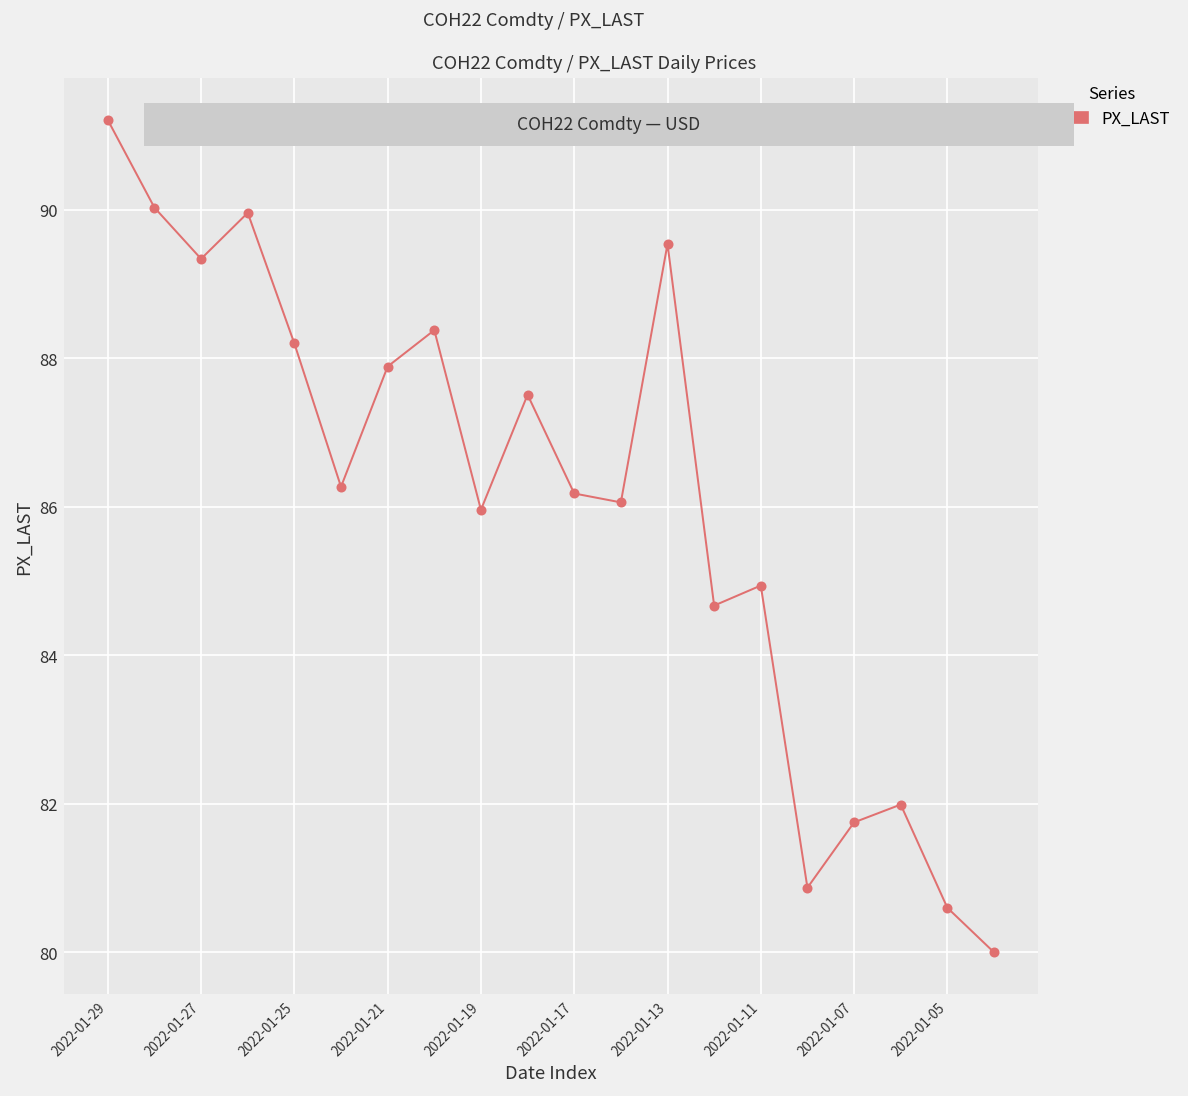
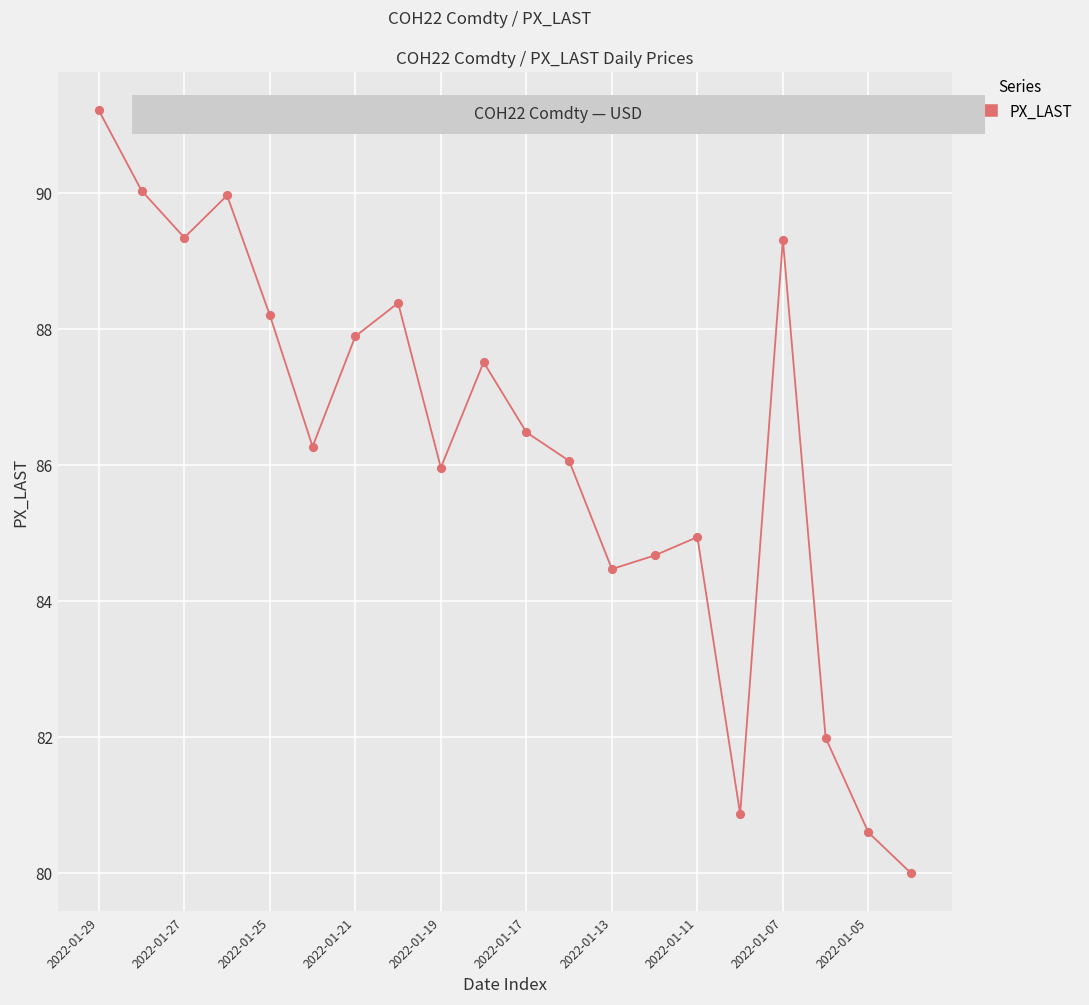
  {
    "2022-01-29": 91.2,
    "2022-01-27": 89.3,
    "2022-01-25": 88.2,
    "2022-01-21": 87.9,
    "2022-01-19": 86.0,
-   "2022-01-17": 86.2,
-   "2022-01-13": 89.5,
+   "2022-01-17": 86.5,
+   "2022-01-13": 84.5,
    "2022-01-11": 84.9,
-   "2022-01-07": 81.8,
+   "2022-01-07": 89.3,
    "2022-01-05": 80.6
  }
